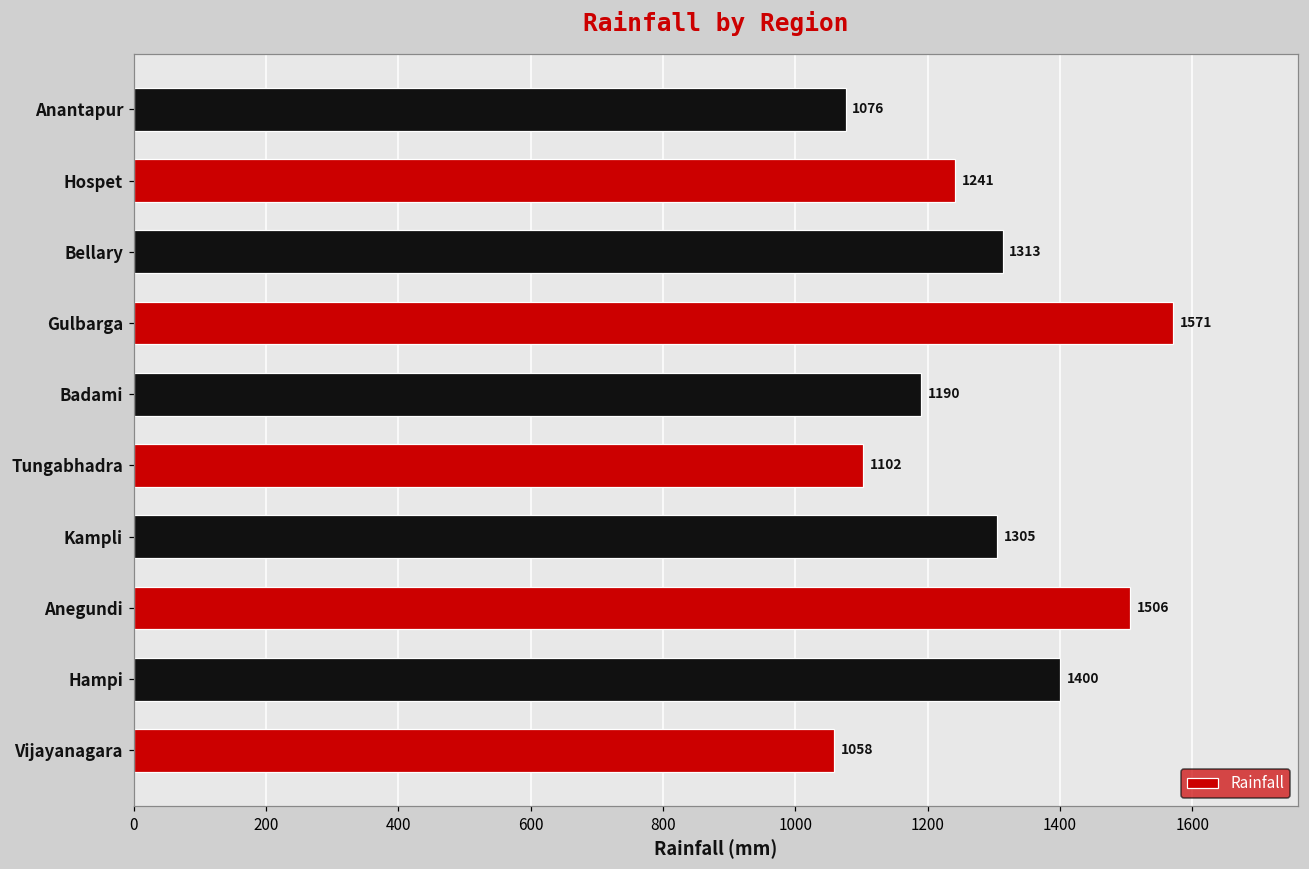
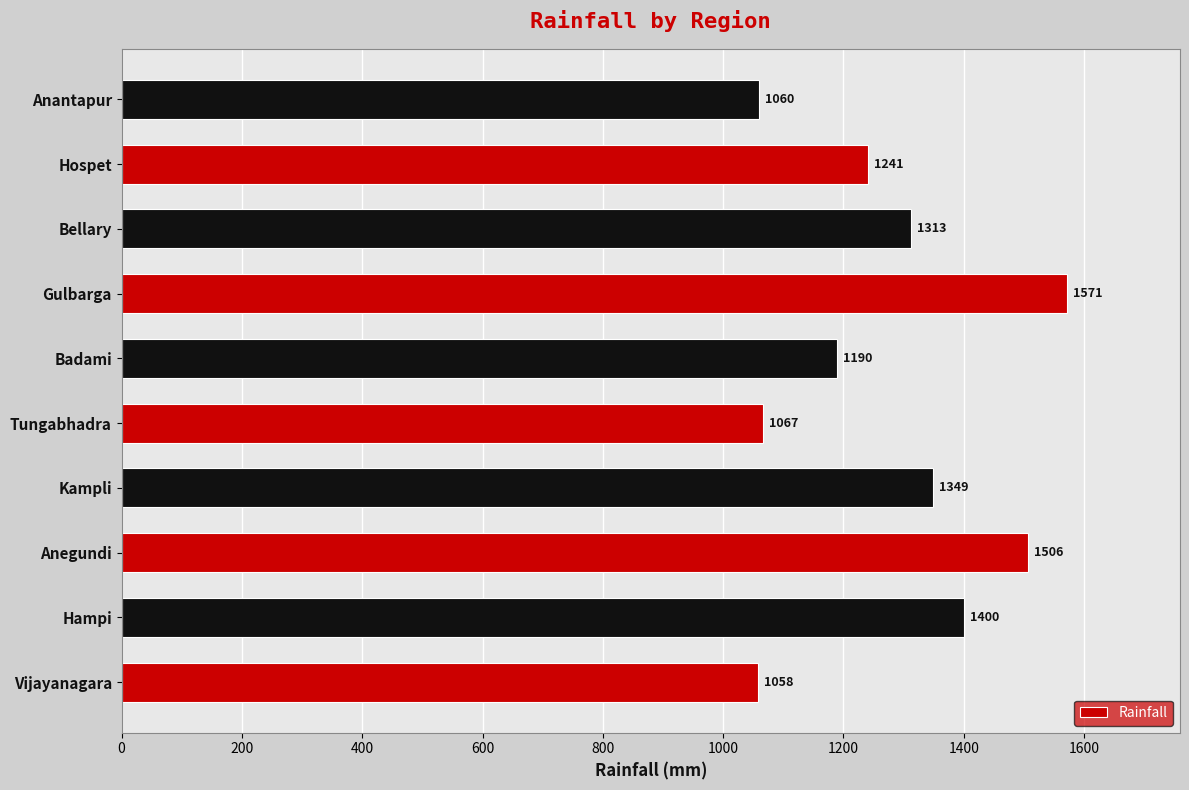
  {
-   "Anantapur": 1076,
+   "Anantapur": 1060,
    "Hospet": 1241,
    "Bellary": 1313,
    "Gulbarga": 1571,
    "Badami": 1190,
-   "Tungabhadra": 1102,
-   "Kampli": 1305,
+   "Tungabhadra": 1067,
+   "Kampli": 1349,
    "Anegundi": 1506,
    "Hampi": 1400,
    "Vijayanagara": 1058
  }
